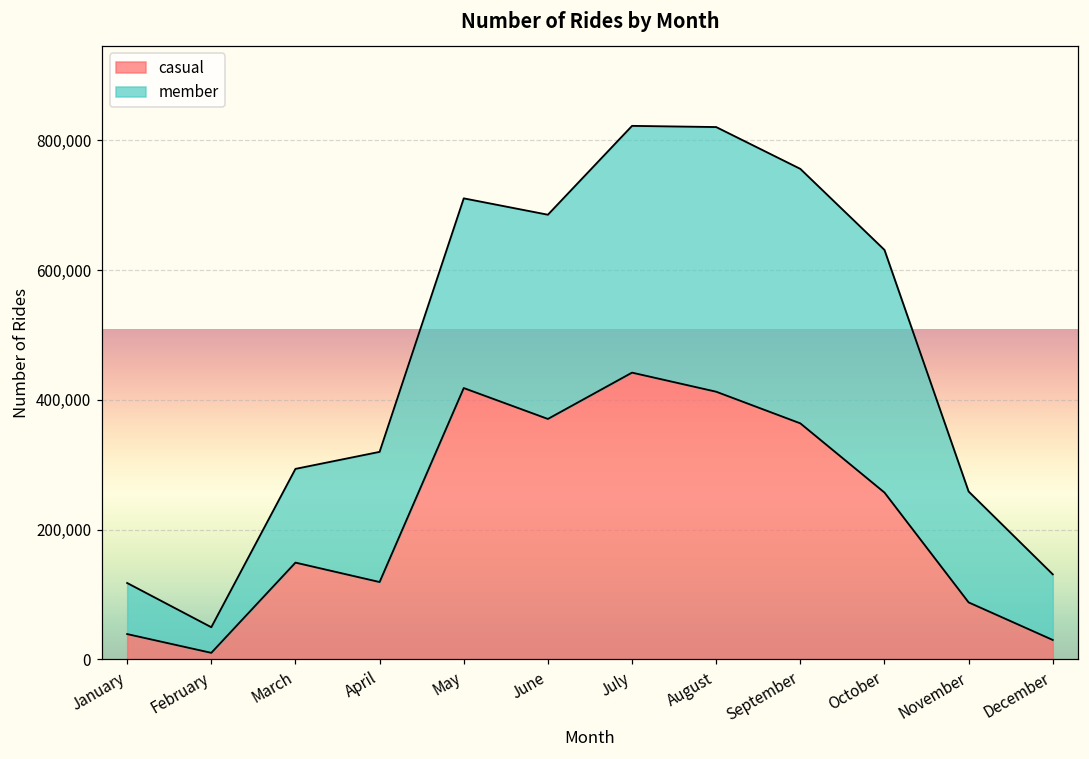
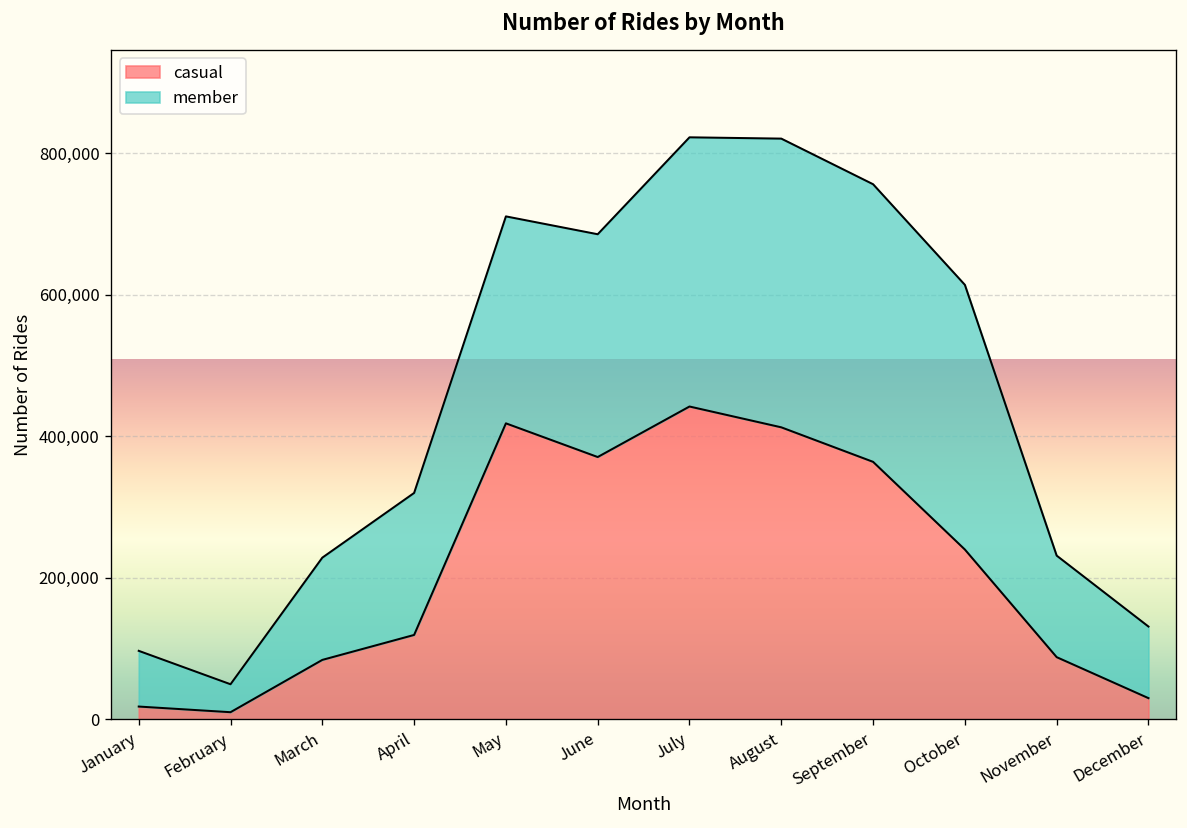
  {
    "casual": {
-     "January": "40,000",
+     "January": "20,000",
      "February": "10,000",
-     "March": "150,000",
+     "March": "80,000",
      "April": "120,000",
      "May": "420,000",
      "June": "370,000",
      "July": "440,000",
      "August": "410,000",
      "September": "360,000",
-     "October": "260,000",
+     "October": "240,000",
      "November": "90,000",
      "December": "30,000"
    },
    "member": {
      "January": "80,000",
      "February": "40,000",
      "March": "140,000",
      "April": "200,000",
      "May": "290,000",
      "June": "310,000",
      "July": "380,000",
      "August": "410,000",
      "September": "390,000",
      "October": "370,000",
-     "November": "170,000",
+     "November": "140,000",
      "December": "100,000"
    }
  }
